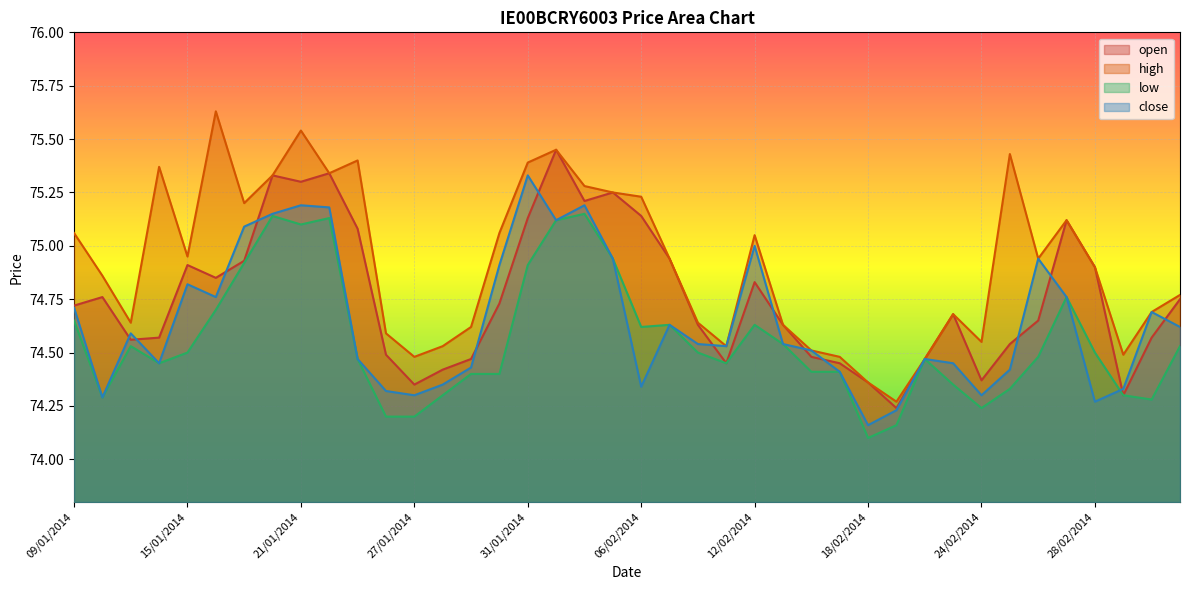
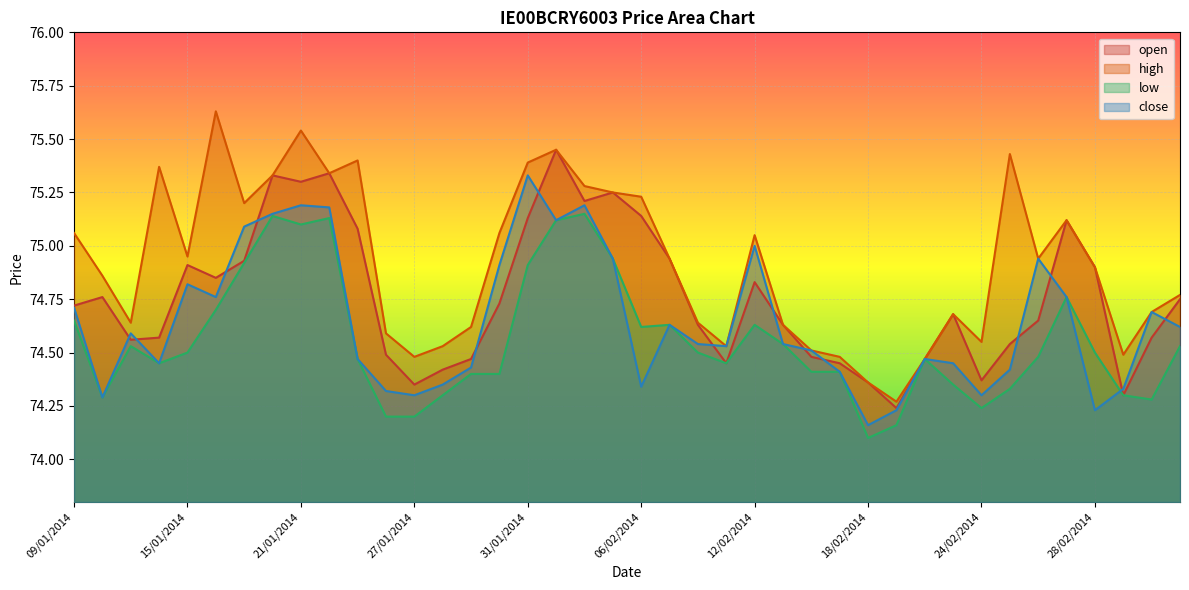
  {
    "low": {
      "09/01/2014": 74.65,
      "15/01/2014": 74.50,
      "21/01/2014": 75.10,
      "27/01/2014": 74.20,
      "31/01/2014": 74.91,
      "06/02/2014": 74.62,
      "12/02/2014": 74.63,
      "18/02/2014": 74.10,
      "24/02/2014": 74.24,
      "28/02/2014": 74.50
    },
    "close": {
      "15/01/2014": 74.82,
      "21/01/2014": 75.19,
      "27/01/2014": 74.30,
      "31/01/2014": 75.33,
      "06/02/2014": 74.34,
      "12/02/2014": 75.00,
      "18/02/2014": 74.16,
      "24/02/2014": 74.30,
-     "28/02/2014": 74.27
+     "28/02/2014": 74.23
    }
  }
